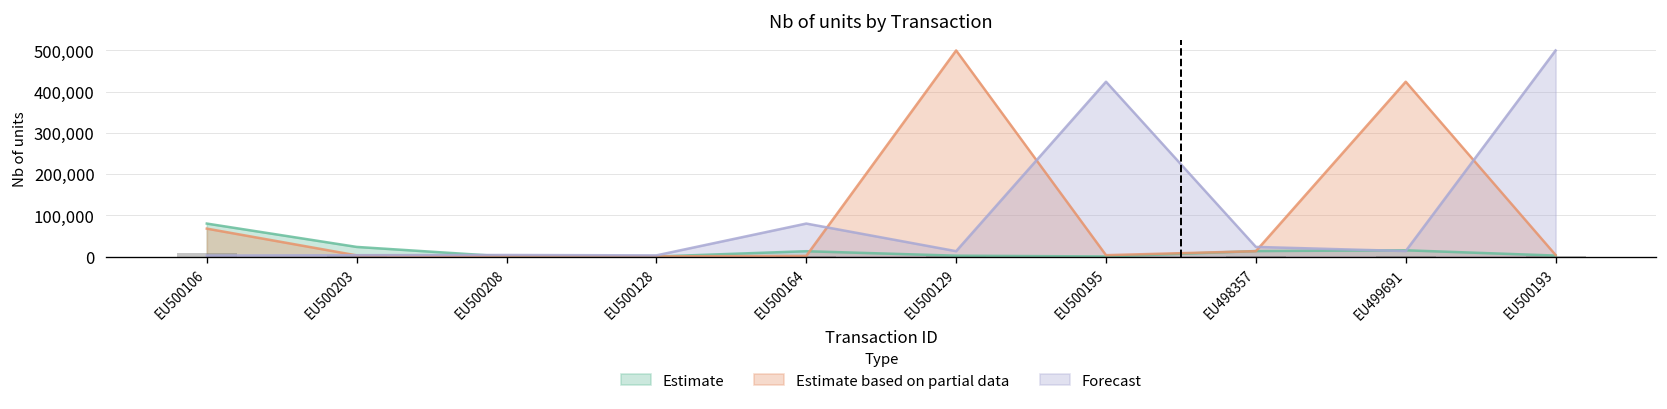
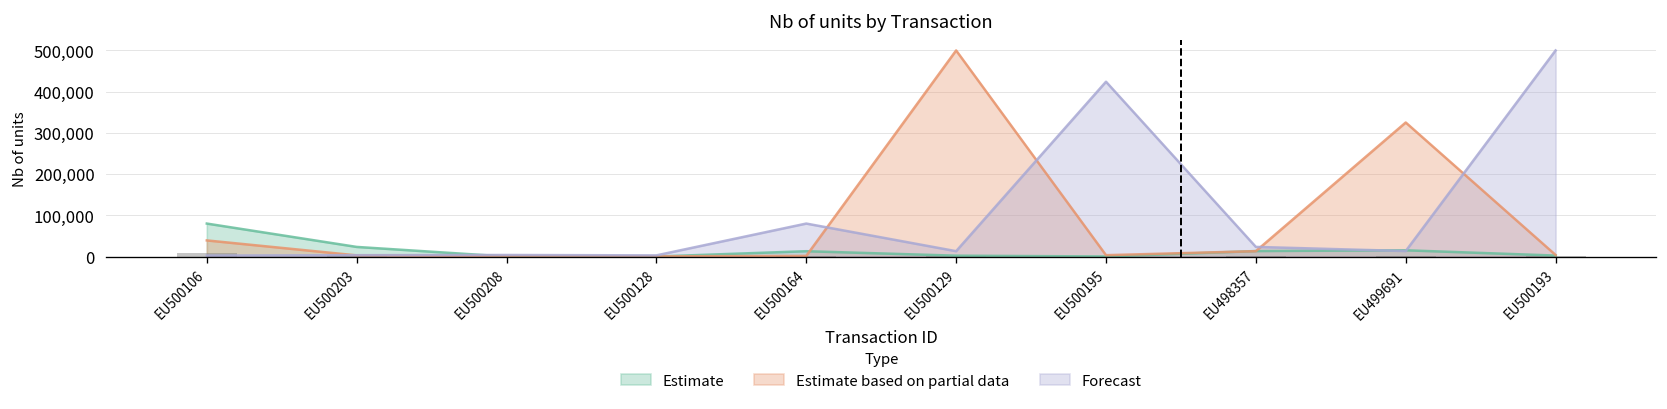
  {
    "Estimate based on partial data": {
-     "EU500106": "70,000",
+     "EU500106": "40,000",
      "EU500164": "0",
      "EU500129": "500,000",
-     "EU499691": "420,000"
+     "EU499691": "330,000"
    }
  }
